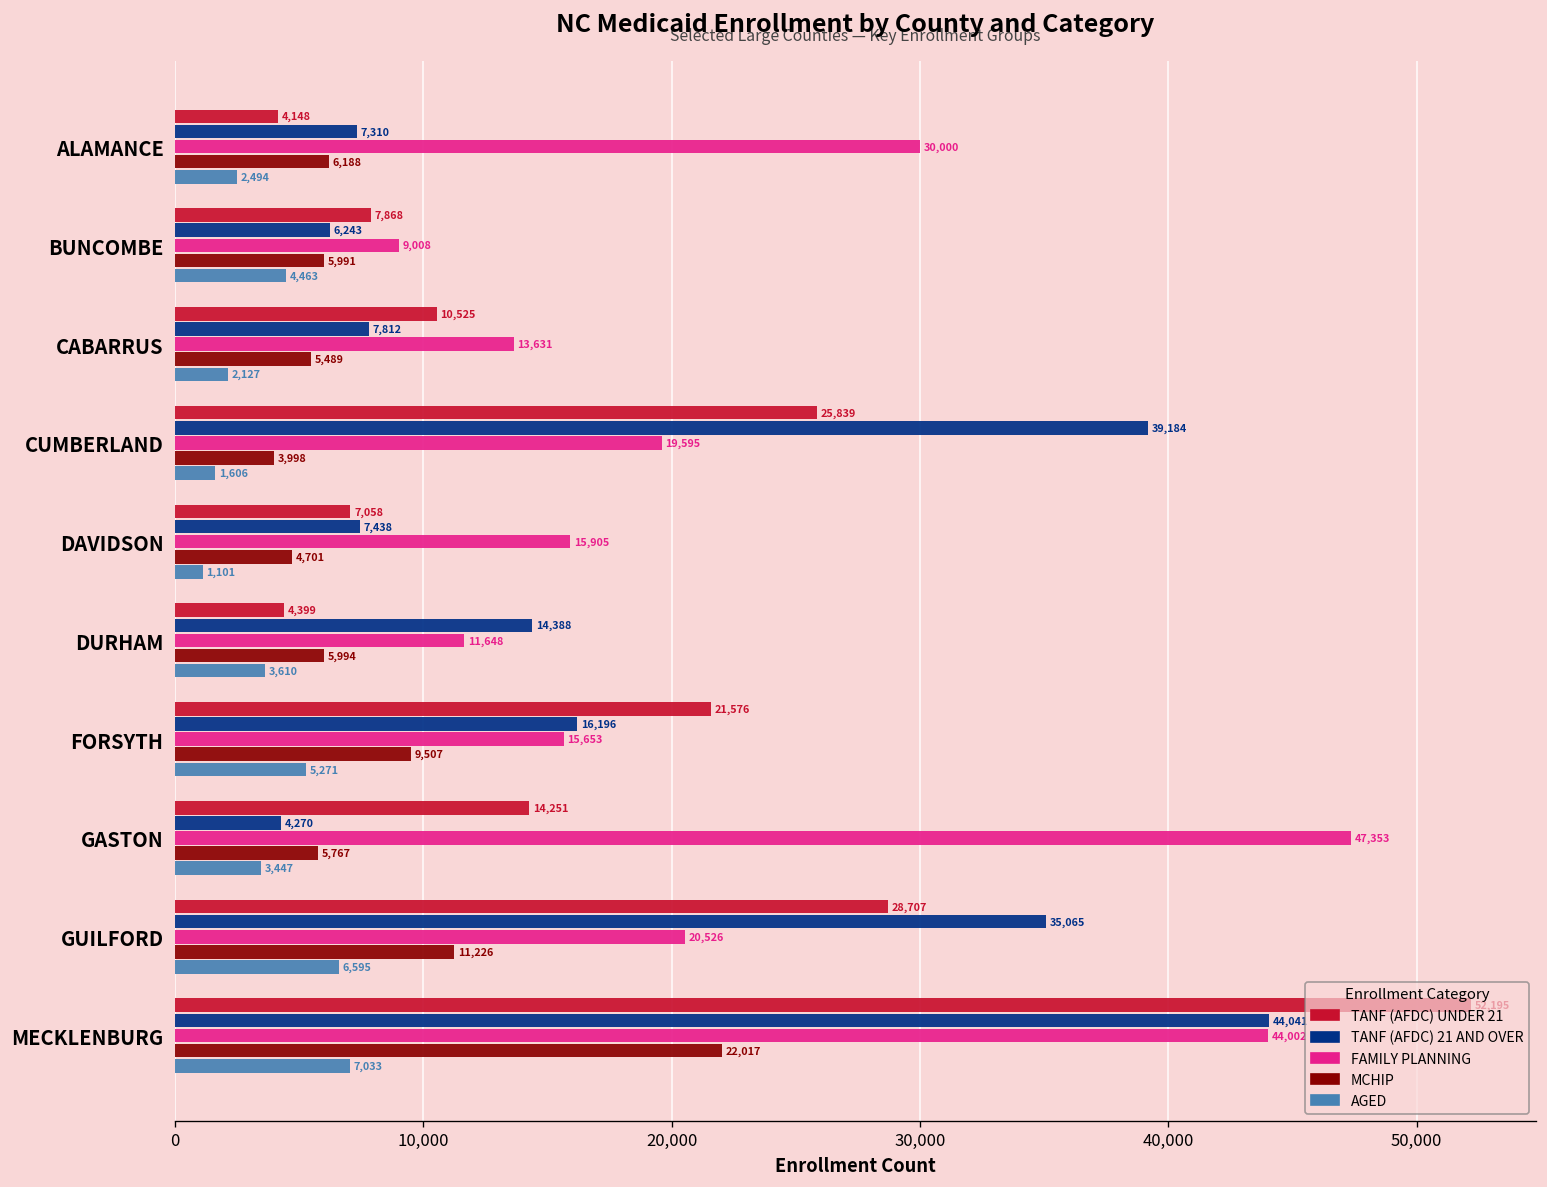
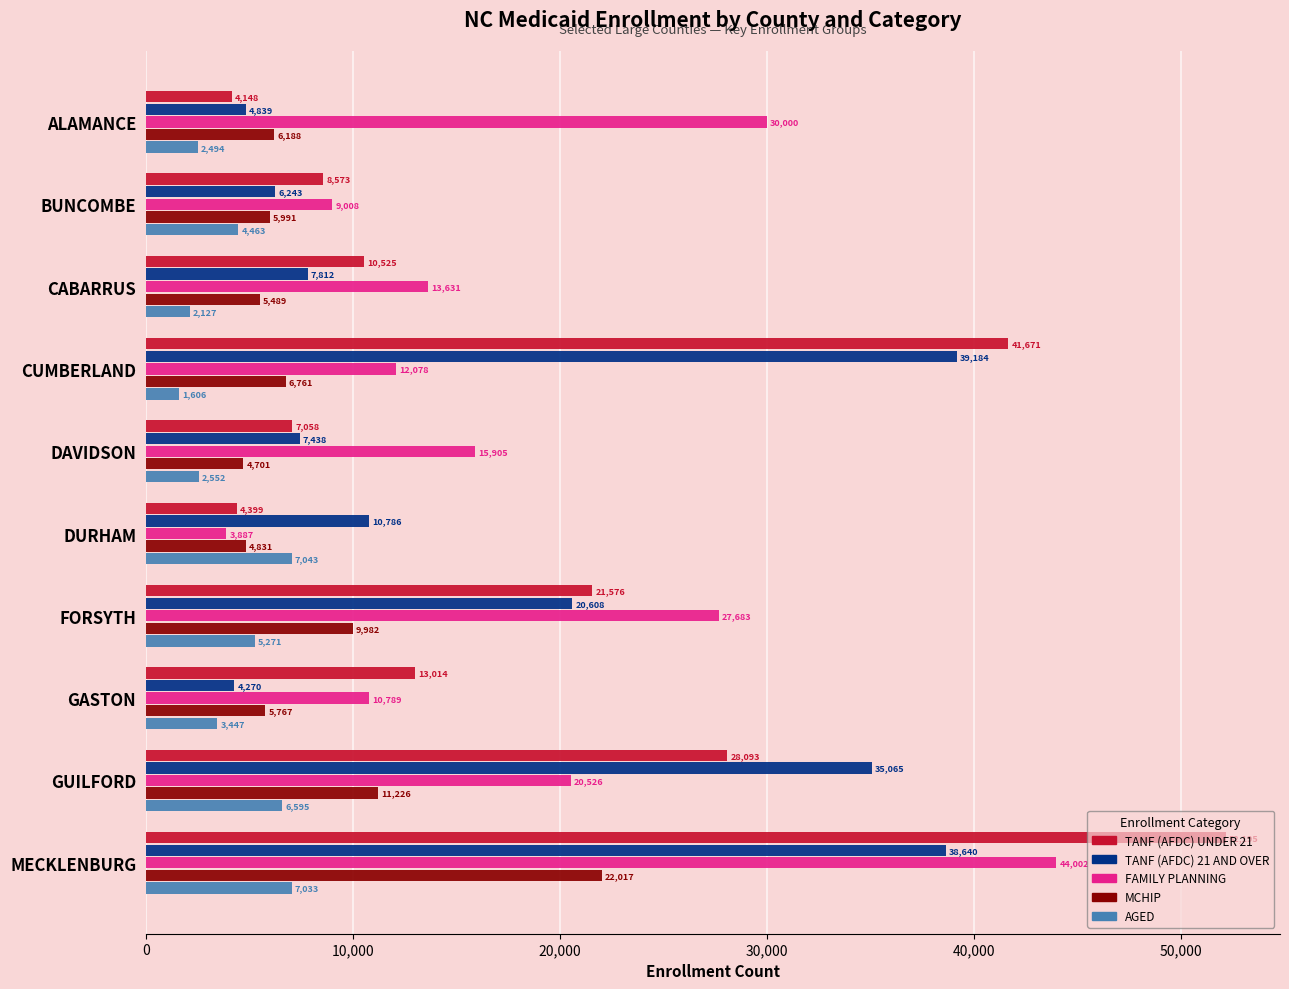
  {
    "TANF (AFDC) UNDER 21": {
      "ALAMANCE": "4,148",
-     "BUNCOMBE": "7,868",
+     "BUNCOMBE": "8,573",
      "CABARRUS": "10,525",
-     "CUMBERLAND": "25,839",
+     "CUMBERLAND": "41,671",
      "DAVIDSON": "7,058",
      "DURHAM": "4,399",
      "FORSYTH": "21,576",
-     "GASTON": "14,251",
-     "GUILFORD": "28,707"
+     "GASTON": "13,014",
+     "GUILFORD": "28,093"
    },
    "TANF (AFDC) 21 AND OVER": {
-     "ALAMANCE": "7,310",
+     "ALAMANCE": "4,839",
      "BUNCOMBE": "6,243",
      "CABARRUS": "7,812",
      "CUMBERLAND": "39,184",
      "DAVIDSON": "7,438",
-     "DURHAM": "14,388",
-     "FORSYTH": "16,196",
+     "DURHAM": "10,786",
+     "FORSYTH": "20,608",
      "GASTON": "4,270",
      "GUILFORD": "35,065",
-     "MECKLENBURG": "44,041"
+     "MECKLENBURG": "38,640"
    },
    "FAMILY PLANNING": {
      "ALAMANCE": "30,000",
      "BUNCOMBE": "9,008",
      "CABARRUS": "13,631",
-     "CUMBERLAND": "19,595",
+     "CUMBERLAND": "12,078",
      "DAVIDSON": "15,905",
-     "DURHAM": "11,648",
-     "FORSYTH": "15,653",
-     "GASTON": "47,353",
+     "DURHAM": "3,887",
+     "FORSYTH": "27,683",
+     "GASTON": "10,789",
      "GUILFORD": "20,526"
    },
    "MCHIP": {
      "ALAMANCE": "6,188",
      "BUNCOMBE": "5,991",
      "CABARRUS": "5,489",
-     "CUMBERLAND": "3,998",
+     "CUMBERLAND": "6,761",
      "DAVIDSON": "4,701",
-     "DURHAM": "5,994",
-     "FORSYTH": "9,507",
+     "DURHAM": "4,831",
+     "FORSYTH": "9,982",
      "GASTON": "5,767",
      "GUILFORD": "11,226",
      "MECKLENBURG": "22,017"
    },
    "AGED": {
      "ALAMANCE": "2,494",
      "BUNCOMBE": "4,463",
      "CABARRUS": "2,127",
      "CUMBERLAND": "1,606",
-     "DAVIDSON": "1,101",
-     "DURHAM": "3,610",
+     "DAVIDSON": "2,552",
+     "DURHAM": "7,043",
      "FORSYTH": "5,271",
      "GASTON": "3,447",
      "GUILFORD": "6,595",
      "MECKLENBURG": "7,033"
    }
  }
